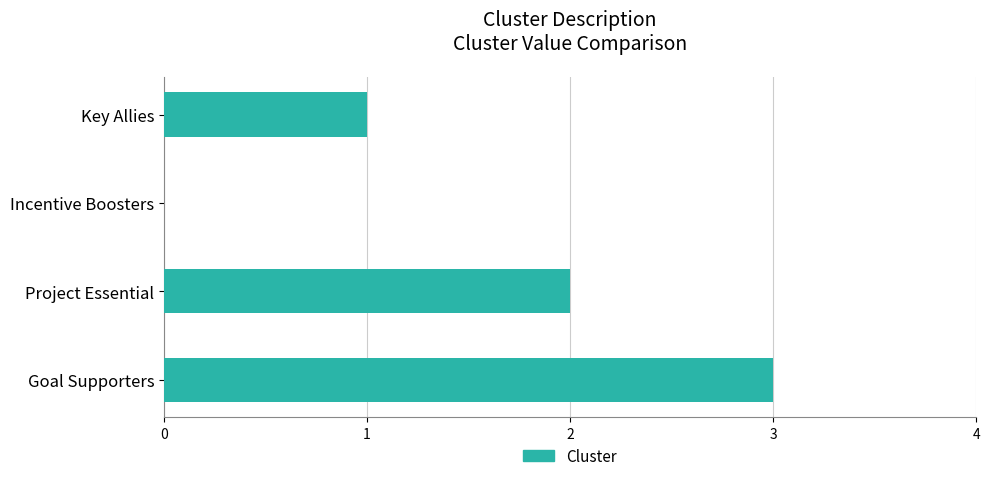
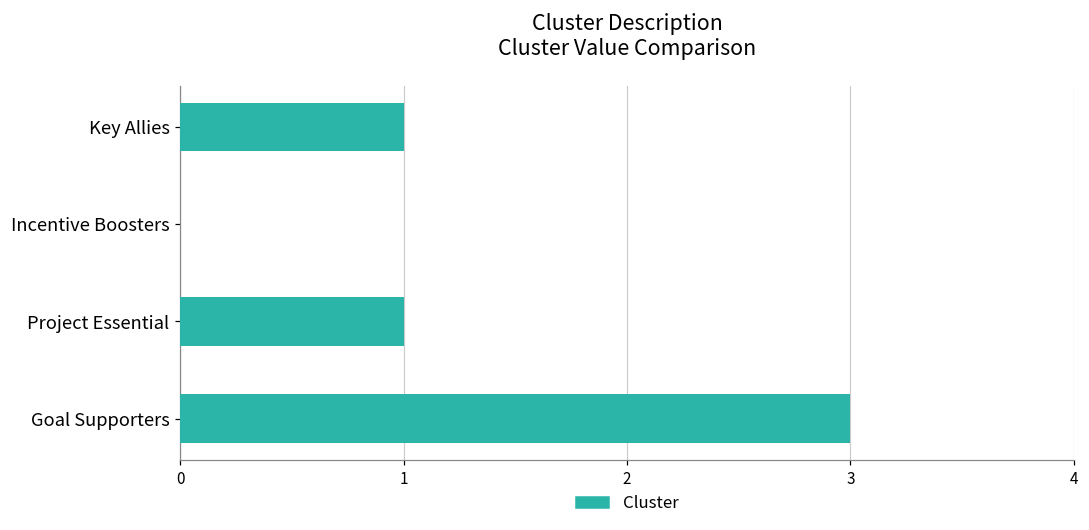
  {
    "Key Allies": 1,
    "Incentive Boosters": 0,
-   "Project Essential": 2,
+   "Project Essential": 1,
    "Goal Supporters": 3
  }
